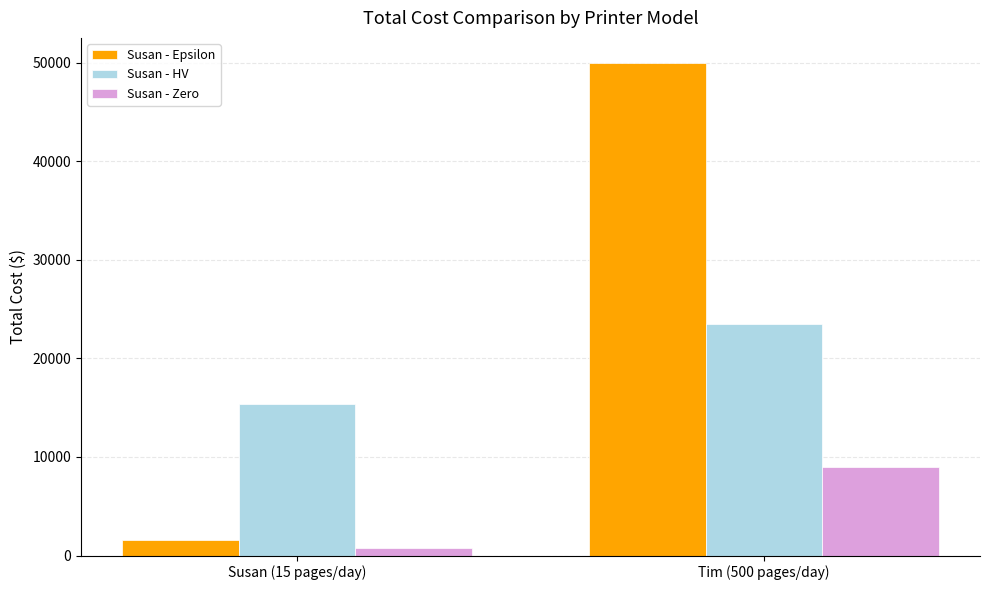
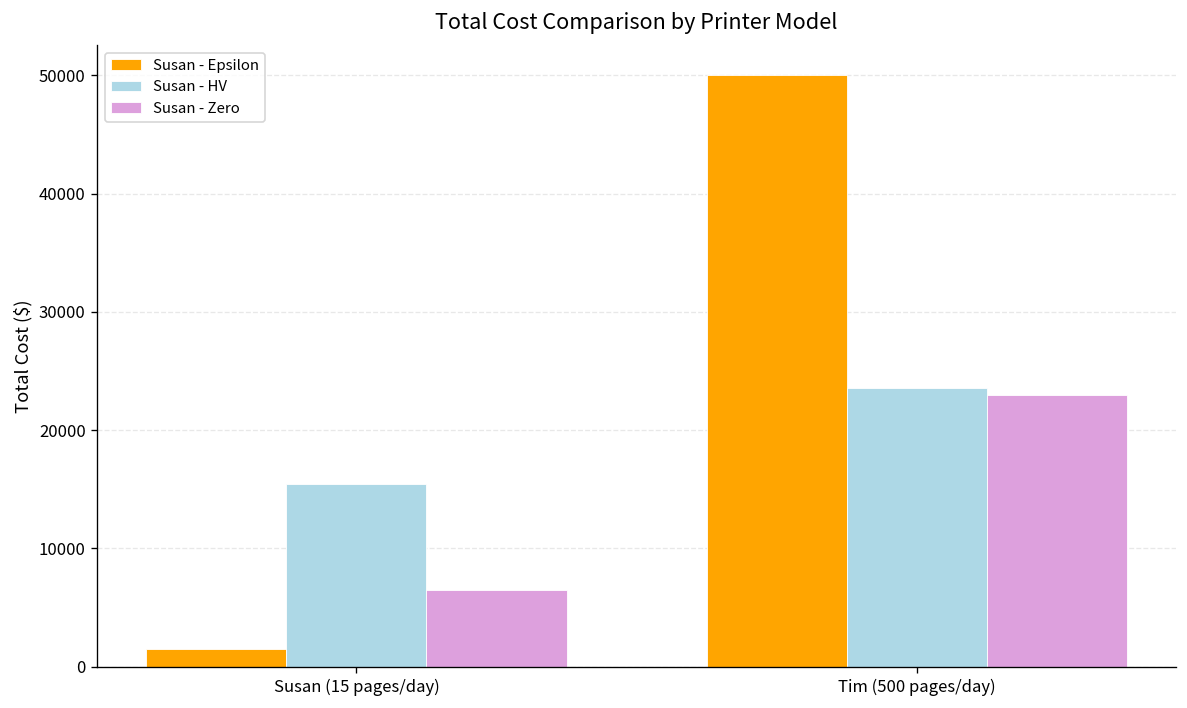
  {
    "Susan - Epsilon": {
      "Susan (15 pages/day)": 2000,
      "Tim (500 pages/day)": 50000
    },
    "Susan - HV": {
      "Susan (15 pages/day)": 15000,
      "Tim (500 pages/day)": 24000
    },
    "Susan - Zero": {
-     "Susan (15 pages/day)": 1000,
-     "Tim (500 pages/day)": 9000
+     "Susan (15 pages/day)": 7000,
+     "Tim (500 pages/day)": 23000
    }
  }
